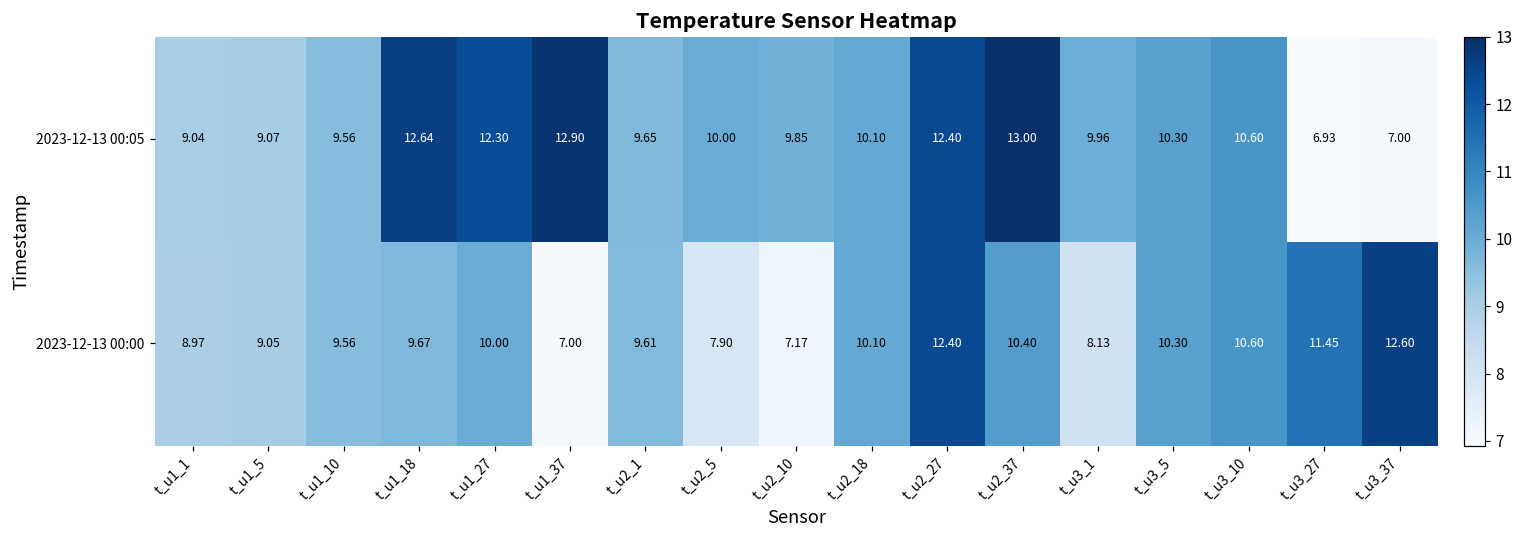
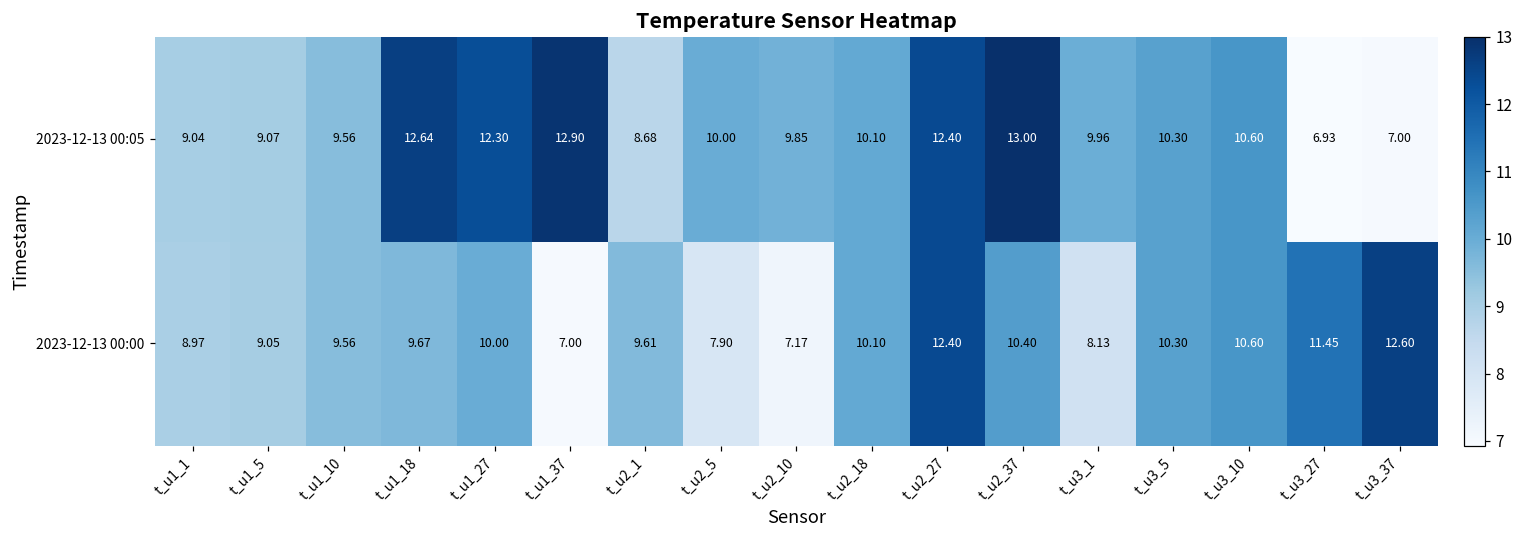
  {
    "2023-12-13 00:05": {
      "t_u1_1": 9.04,
      "t_u1_5": 9.07,
      "t_u1_10": 9.56,
      "t_u1_18": 12.64,
      "t_u1_27": 12.30,
      "t_u1_37": 12.90,
-     "t_u2_1": 9.65,
+     "t_u2_1": 8.68,
      "t_u2_5": 10.00,
      "t_u2_10": 9.85,
      "t_u2_18": 10.10,
      "t_u2_27": 12.40,
      "t_u2_37": 13.00,
      "t_u3_1": 9.96,
      "t_u3_5": 10.30,
      "t_u3_10": 10.60,
      "t_u3_27": 6.93,
      "t_u3_37": 7.00
    },
    "2023-12-13 00:00": {
      "t_u1_1": 8.97,
      "t_u1_5": 9.05,
      "t_u1_10": 9.56,
      "t_u1_18": 9.67,
      "t_u1_27": 10.00,
      "t_u1_37": 7.00,
      "t_u2_1": 9.61,
      "t_u2_5": 7.90,
      "t_u2_10": 7.17,
      "t_u2_18": 10.10,
      "t_u2_27": 12.40,
      "t_u2_37": 10.40,
      "t_u3_1": 8.13,
      "t_u3_5": 10.30,
      "t_u3_10": 10.60,
      "t_u3_27": 11.45,
      "t_u3_37": 12.60
    }
  }
